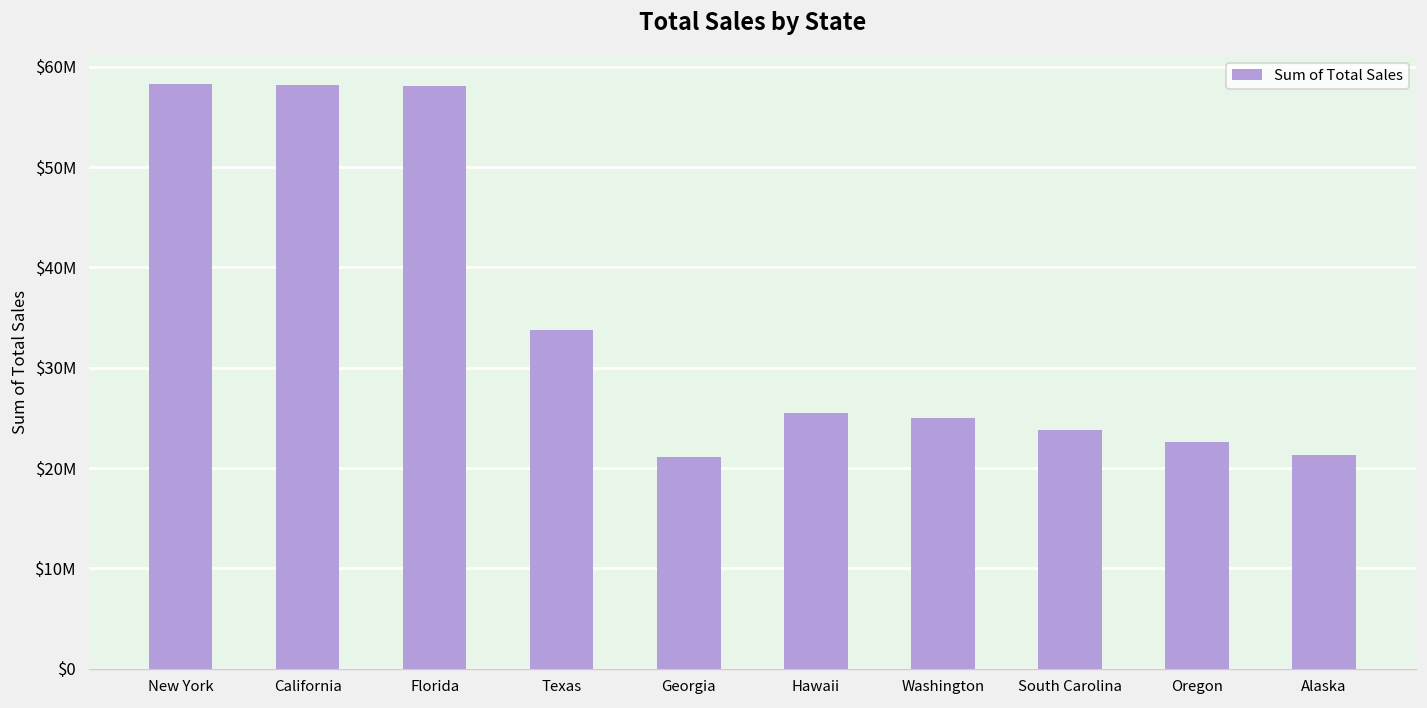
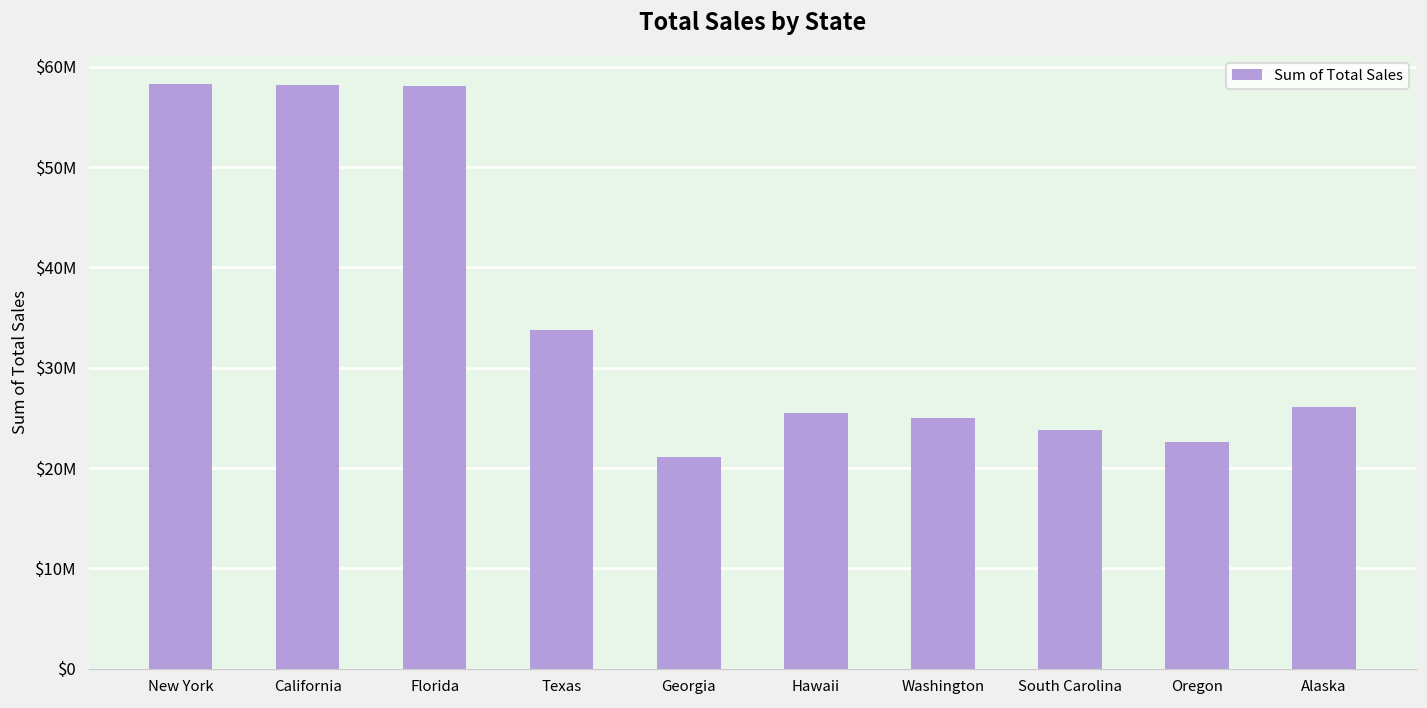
  {
    "New York": "$58000000",
    "California": "$58000000",
    "Florida": "$58000000",
    "Texas": "$34000000",
    "Georgia": "$21000000",
    "Hawaii": "$26000000",
    "Washington": "$25000000",
    "South Carolina": "$24000000",
    "Oregon": "$23000000",
-   "Alaska": "$21000000"
+   "Alaska": "$26000000"
  }
